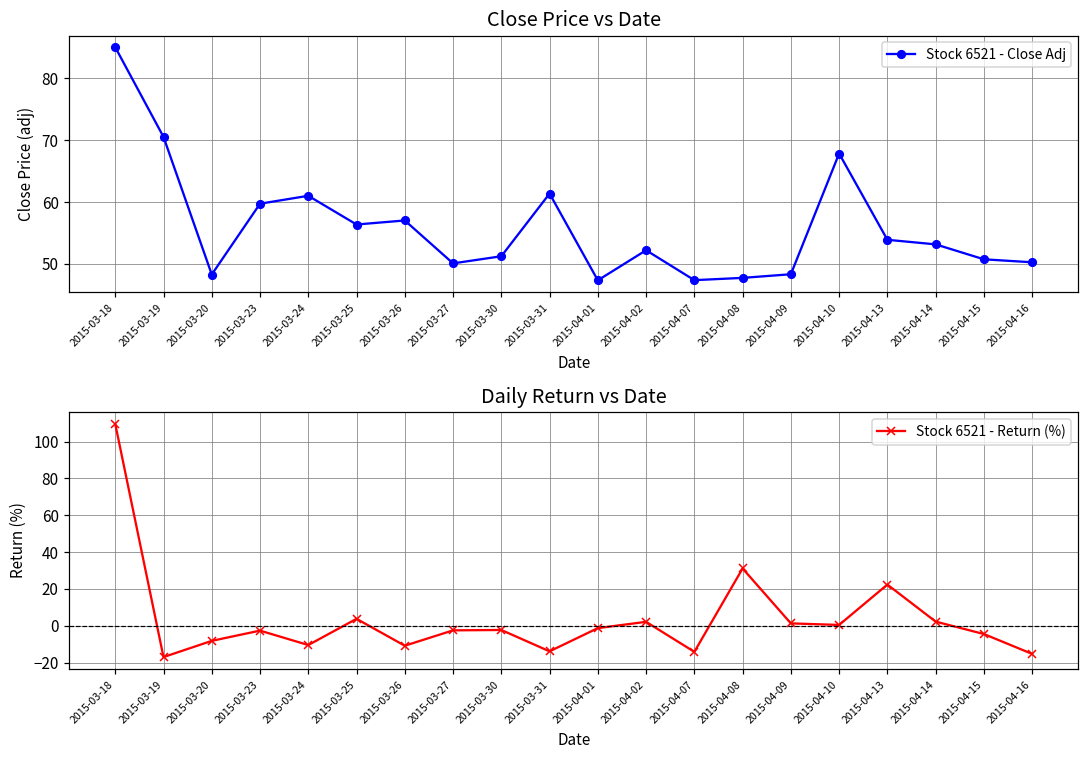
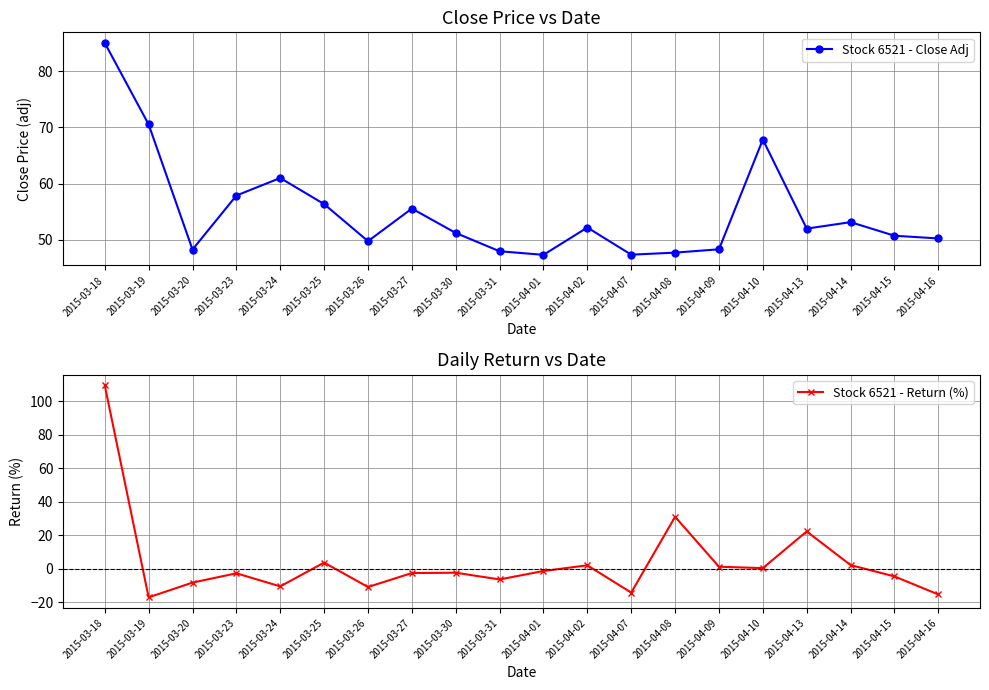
  {
    "Close Price vs Date": {
      "2015-03-18": 85,
      "2015-03-19": 71,
      "2015-03-20": 48,
-     "2015-03-23": 60,
+     "2015-03-23": 58,
      "2015-03-24": 61,
      "2015-03-25": 56,
-     "2015-03-26": 57,
-     "2015-03-27": 50,
+     "2015-03-26": 50,
+     "2015-03-27": 56,
      "2015-03-30": 51,
-     "2015-03-31": 61,
+     "2015-03-31": 48,
      "2015-04-01": 47,
      "2015-04-02": 52,
      "2015-04-07": 47,
      "2015-04-08": 48,
      "2015-04-09": 48,
      "2015-04-10": 68,
-     "2015-04-13": 54,
+     "2015-04-13": 52,
      "2015-04-14": 53,
      "2015-04-15": 51,
      "2015-04-16": 50
    },
    "Daily Return vs Date": {
      "2015-03-18": 110,
      "2015-03-19": -17,
      "2015-03-20": -8,
      "2015-03-23": -3,
      "2015-03-24": -11,
      "2015-03-25": 4,
      "2015-03-26": -11,
      "2015-03-27": -3,
      "2015-03-30": -2,
-     "2015-03-31": -14,
+     "2015-03-31": -6,
      "2015-04-01": -1,
      "2015-04-02": 2,
      "2015-04-07": -14,
      "2015-04-08": 31,
      "2015-04-09": 1,
      "2015-04-10": 0,
      "2015-04-13": 22,
      "2015-04-14": 2,
      "2015-04-15": -5,
      "2015-04-16": -15
    }
  }
